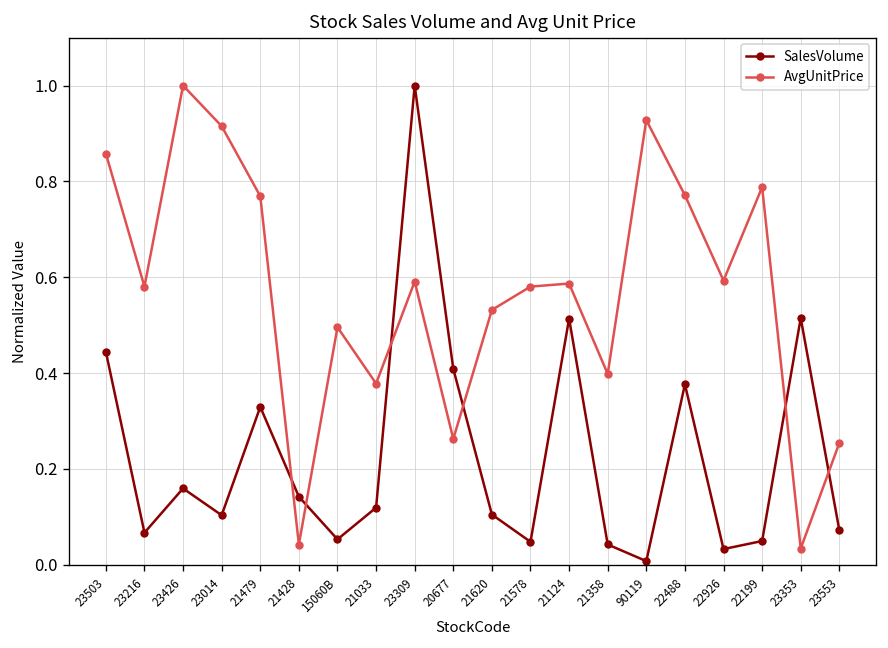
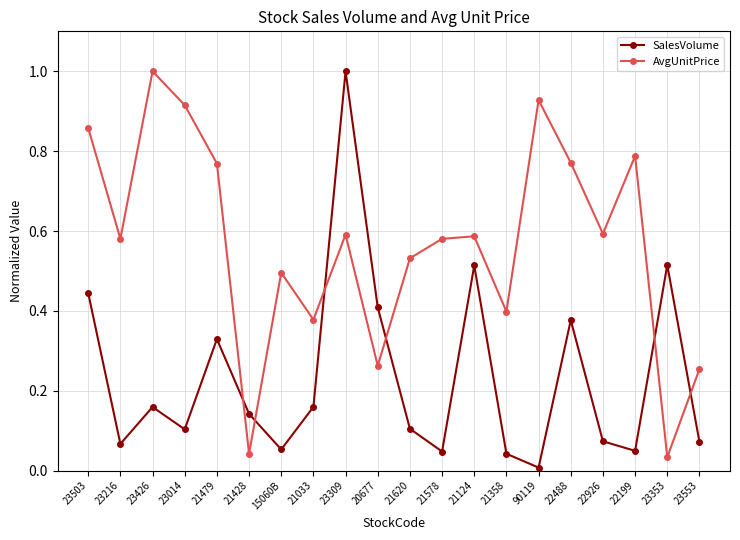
  {
    "SalesVolume": {
      "23503": 0.44,
      "23216": 0.07,
      "23426": 0.16,
      "23014": 0.10,
      "21479": 0.33,
      "21428": 0.14,
      "15060B": 0.05,
-     "21033": 0.12,
+     "21033": 0.16,
      "23309": 1.00,
      "20677": 0.41,
      "21620": 0.10,
      "21578": 0.05,
      "21124": 0.51,
      "21358": 0.04,
      "90119": 0.01,
      "22488": 0.38,
-     "22926": 0.03,
+     "22926": 0.07,
      "22199": 0.05,
      "23353": 0.51,
      "23553": 0.07
    },
    "AvgUnitPrice": {
      "23503": 0.86,
      "23216": 0.58,
      "23426": 1.00,
      "23014": 0.92,
      "21479": 0.77,
      "21428": 0.04,
      "15060B": 0.50,
      "21033": 0.38,
      "23309": 0.59,
      "20677": 0.26,
      "21620": 0.53,
      "21578": 0.58,
      "21124": 0.59,
      "21358": 0.40,
      "90119": 0.93,
      "22488": 0.77,
      "22926": 0.59,
      "22199": 0.79,
      "23353": 0.03,
      "23553": 0.25
    }
  }
